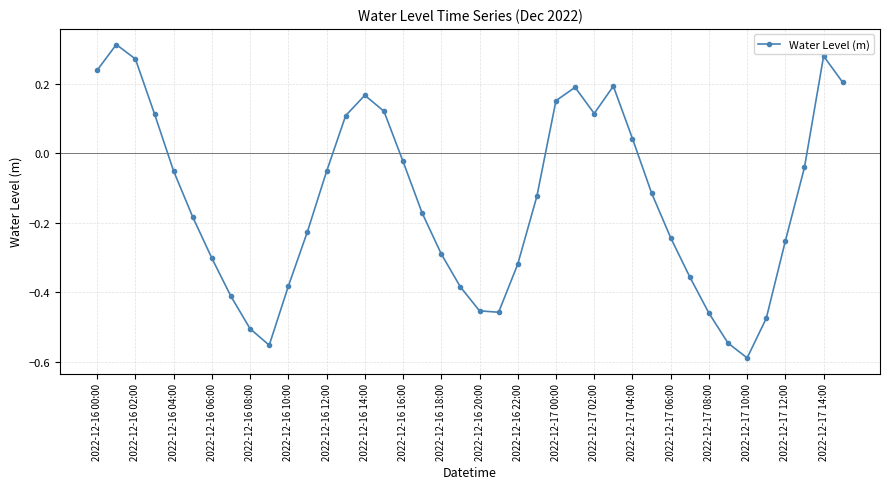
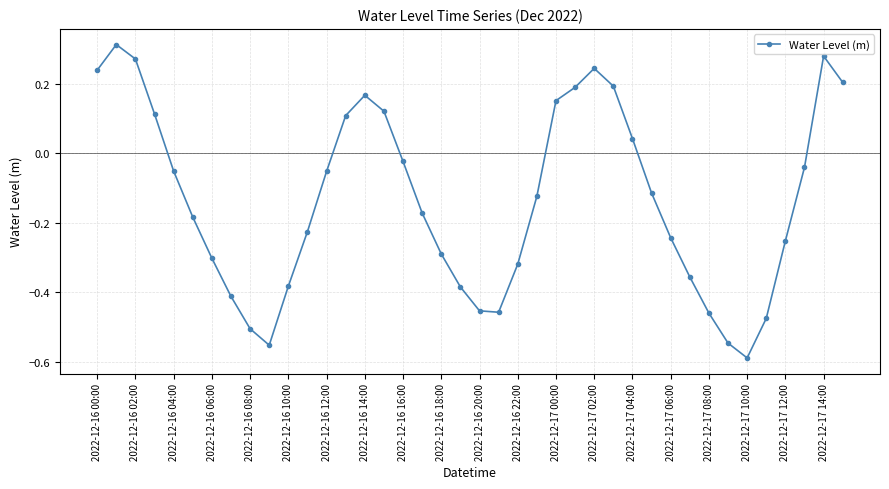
  {
    "2022-12-16 00:00": 0.24,
    "2022-12-16 02:00": 0.27,
    "2022-12-16 04:00": -0.05,
    "2022-12-16 06:00": -0.30,
    "2022-12-16 08:00": -0.50,
    "2022-12-16 10:00": -0.38,
    "2022-12-16 12:00": -0.05,
    "2022-12-16 14:00": 0.17,
    "2022-12-16 16:00": -0.02,
    "2022-12-16 18:00": -0.29,
    "2022-12-16 20:00": -0.45,
    "2022-12-16 22:00": -0.32,
    "2022-12-17 00:00": 0.15,
-   "2022-12-17 02:00": 0.11,
+   "2022-12-17 02:00": 0.24,
    "2022-12-17 04:00": 0.04,
    "2022-12-17 06:00": -0.24,
    "2022-12-17 08:00": -0.46,
    "2022-12-17 10:00": -0.59,
    "2022-12-17 12:00": -0.25,
    "2022-12-17 14:00": 0.28
  }
